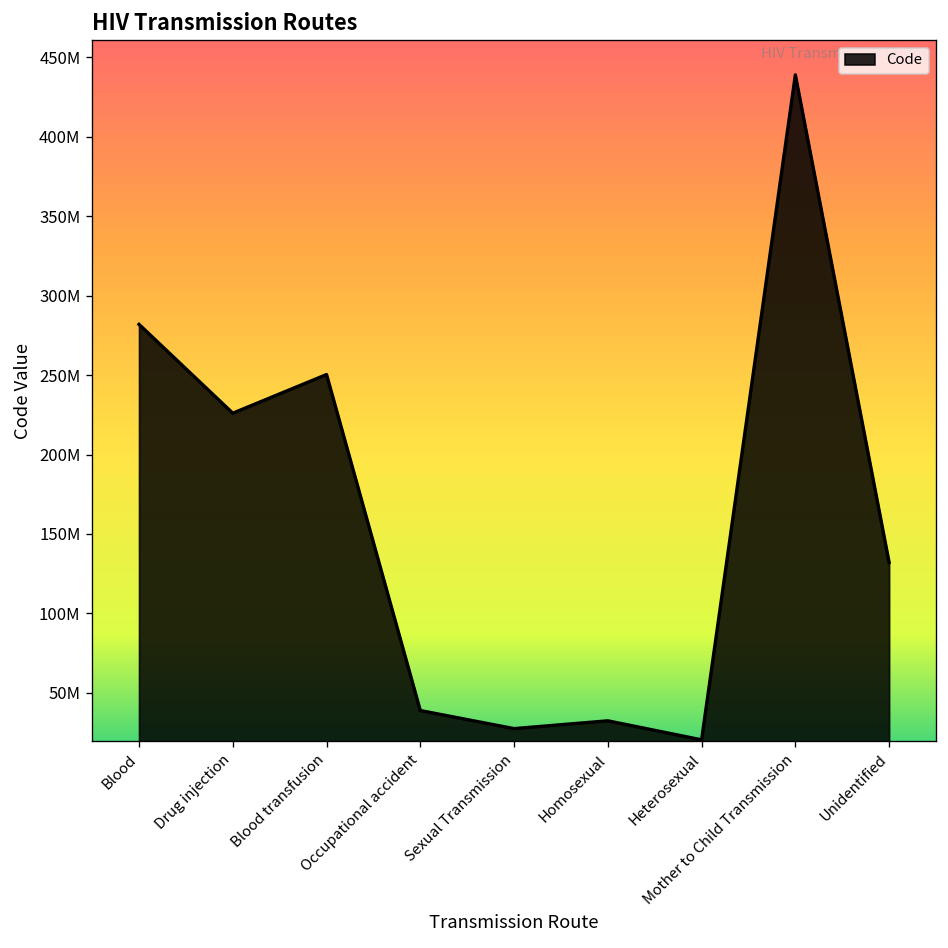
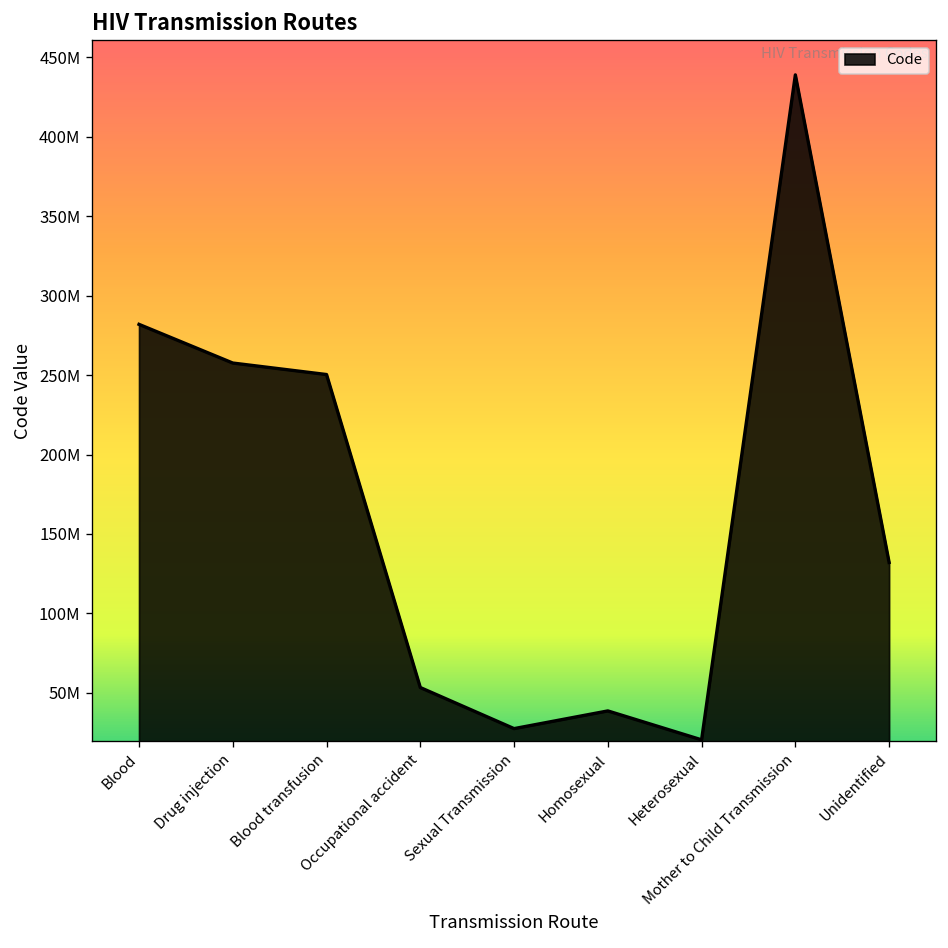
  {
    "Blood": 282000000,
-   "Drug injection": 226000000,
+   "Drug injection": 258000000,
    "Blood transfusion": 250000000,
-   "Occupational accident": 39000000,
+   "Occupational accident": 53000000,
    "Sexual Transmission": 27000000,
-   "Homosexual": 32000000,
+   "Homosexual": 39000000,
    "Heterosexual": 20000000,
    "Mother to Child Transmission": 439000000,
    "Unidentified": 132000000
  }
